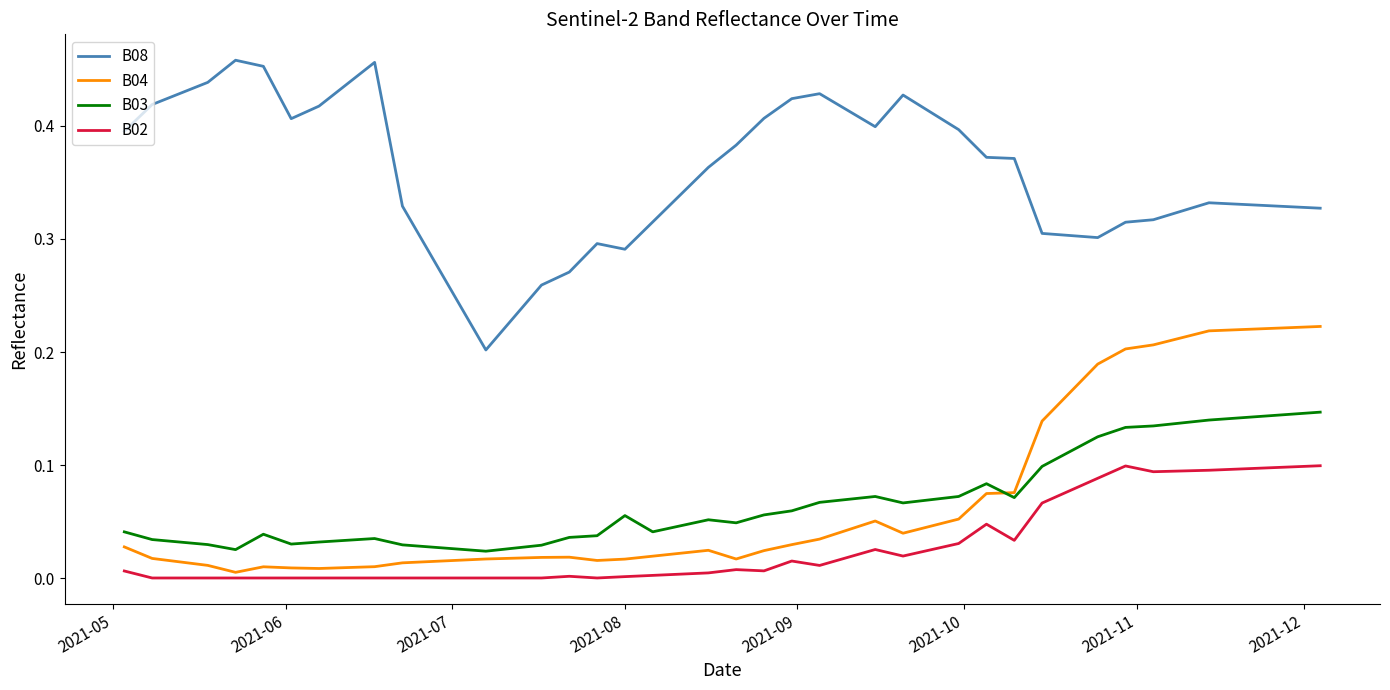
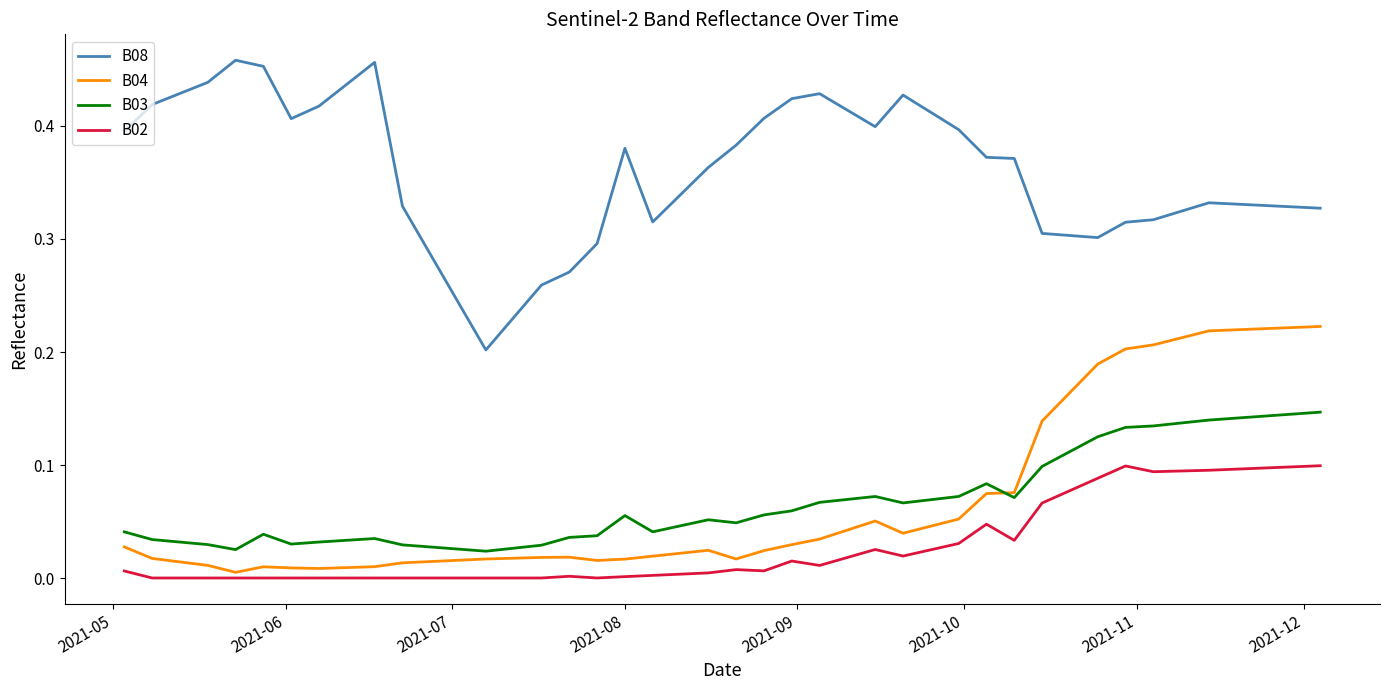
  {
    "B08": {
-     "2021-08": 0.291
+     "2021-08": 0.380
    },
    "B04": {
      "2021-08": 0.017
    },
    "B03": {
      "2021-08": 0.055
    },
    "B02": {
      "2021-08": 0.001
    }
  }
